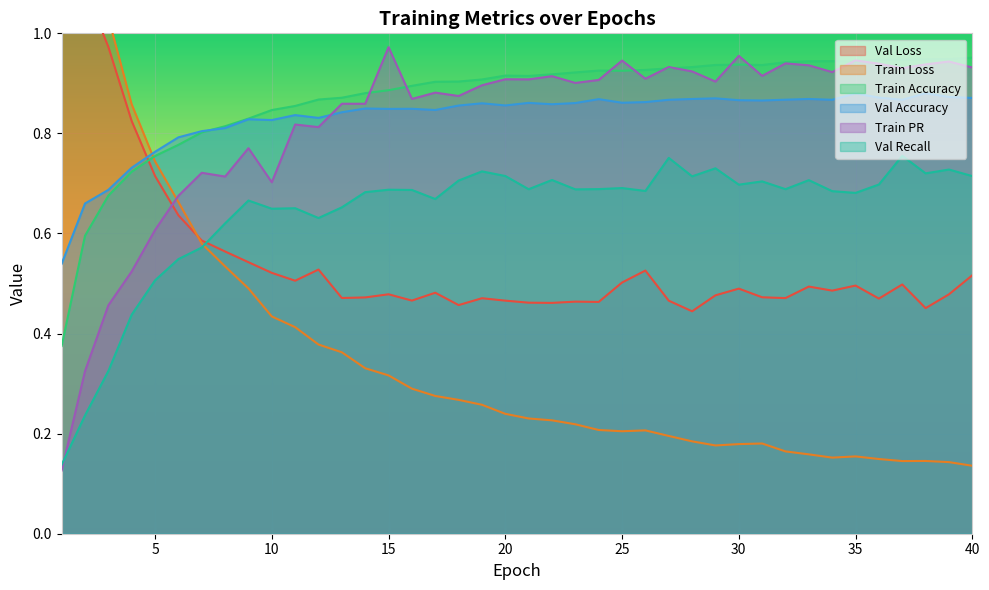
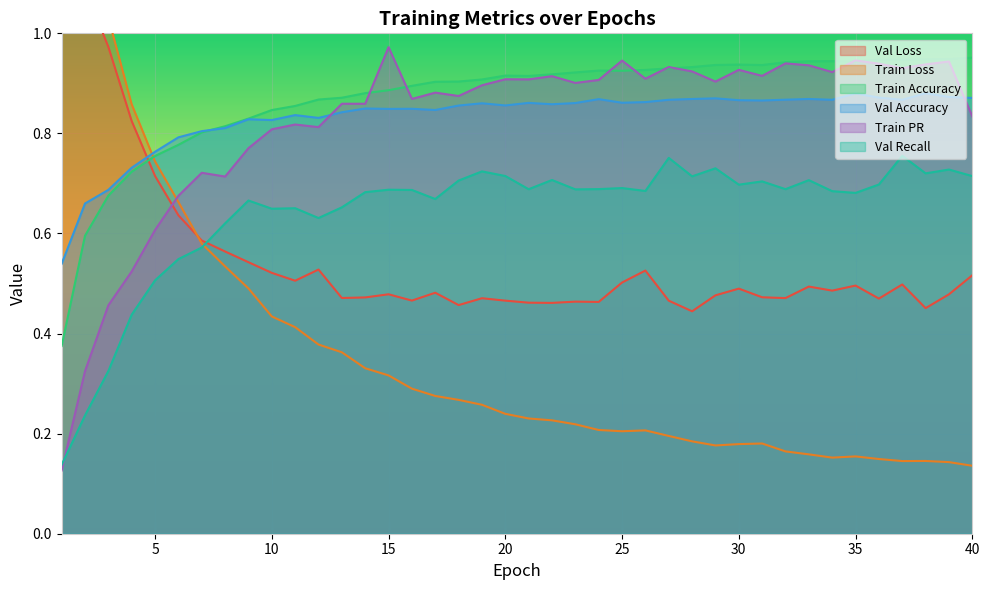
  {
    "Train PR": {
      "5": 0.61,
-     "10": 0.70,
+     "10": 0.81,
      "15": 0.97,
      "20": 0.91,
      "25": 0.95,
-     "30": 0.96,
-     "40": 0.93
+     "30": 0.93,
+     "40": 0.83
    }
  }
